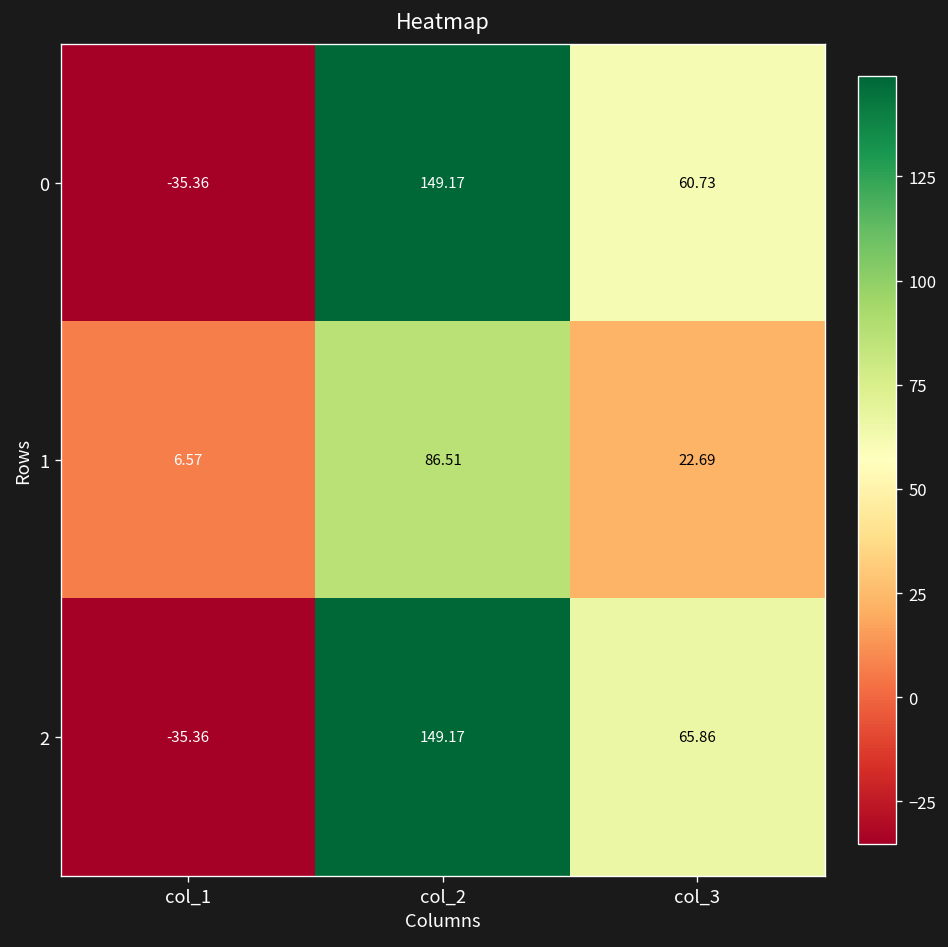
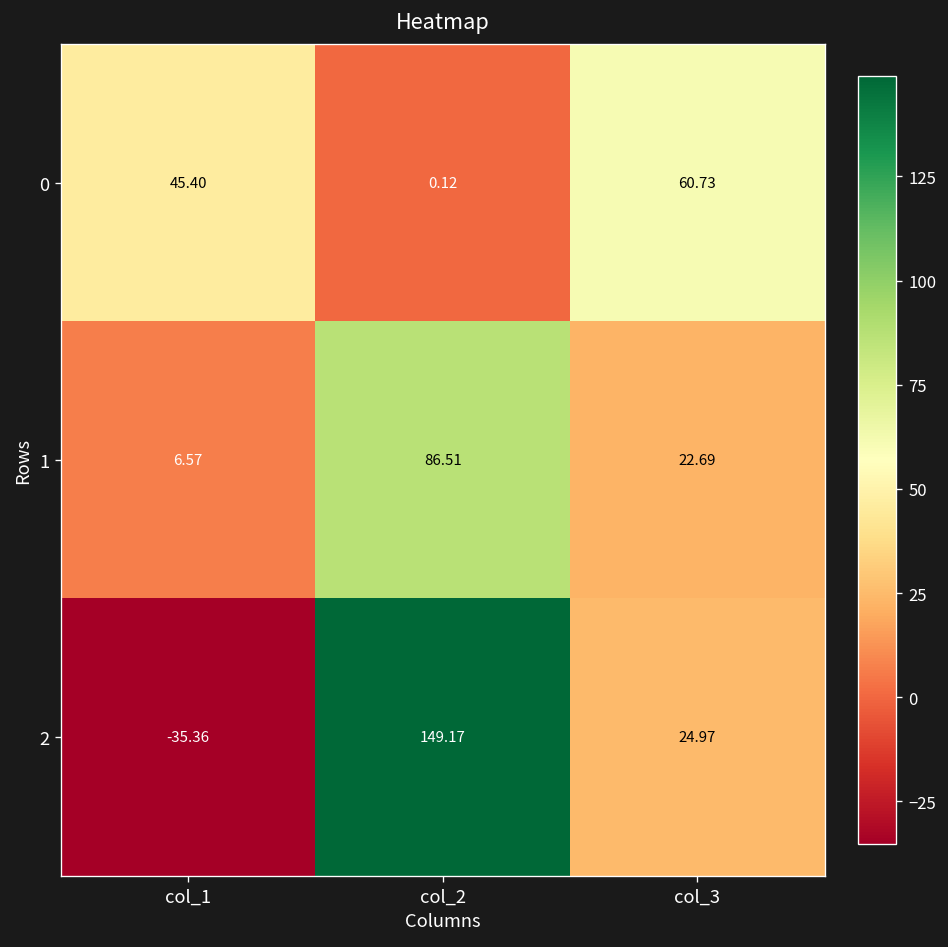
  {
    "0": {
-     "col_1": -35.36,
-     "col_2": 149.17,
+     "col_1": 45.40,
+     "col_2": 0.12,
      "col_3": 60.73
    },
    "1": {
      "col_1": 6.57,
      "col_2": 86.51,
      "col_3": 22.69
    },
    "2": {
      "col_1": -35.36,
      "col_2": 149.17,
-     "col_3": 65.86
+     "col_3": 24.97
    }
  }
